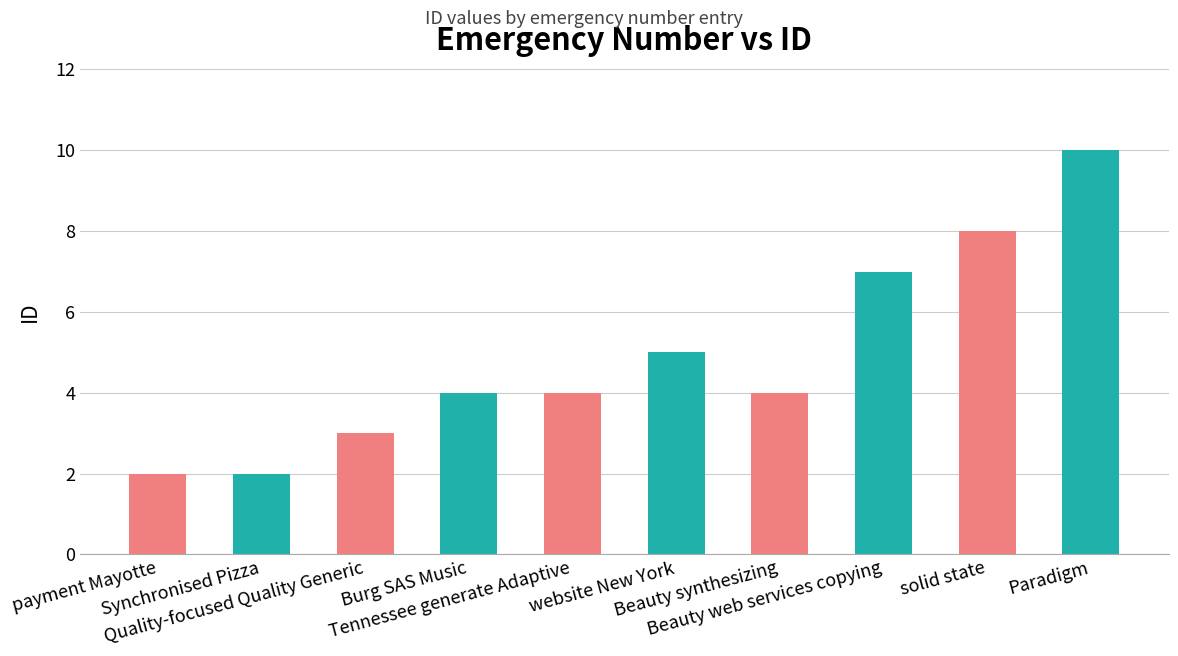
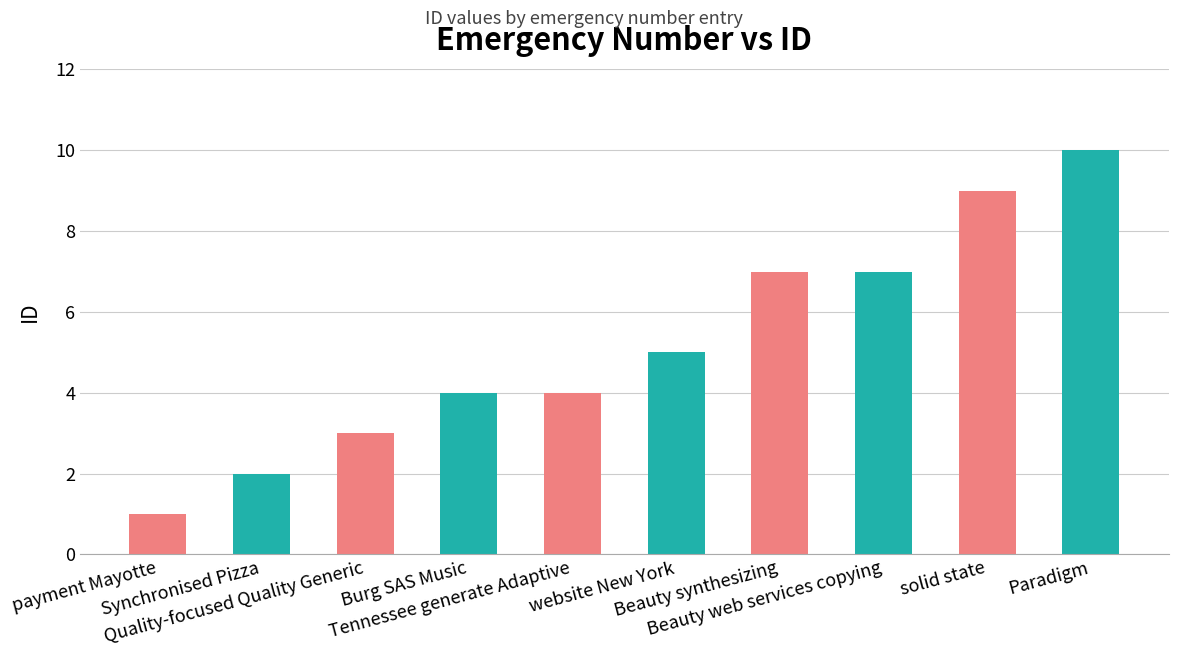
  {
-   "payment Mayotte": 2,
+   "payment Mayotte": 1,
    "Synchronised Pizza": 2,
    "Quality-focused Quality Generic": 3,
    "Burg SAS Music": 4,
    "Tennessee generate Adaptive": 4,
    "website New York": 5,
-   "Beauty synthesizing": 4,
+   "Beauty synthesizing": 7,
    "Beauty web services copying": 7,
-   "solid state": 8,
+   "solid state": 9,
    "Paradigm": 10
  }
